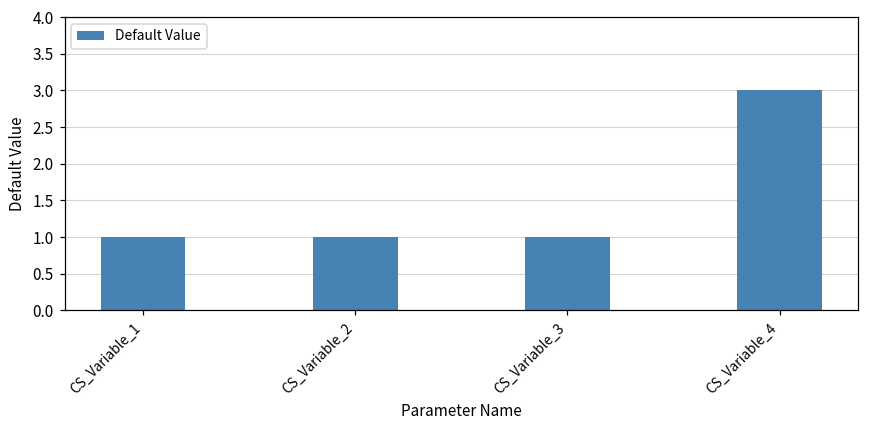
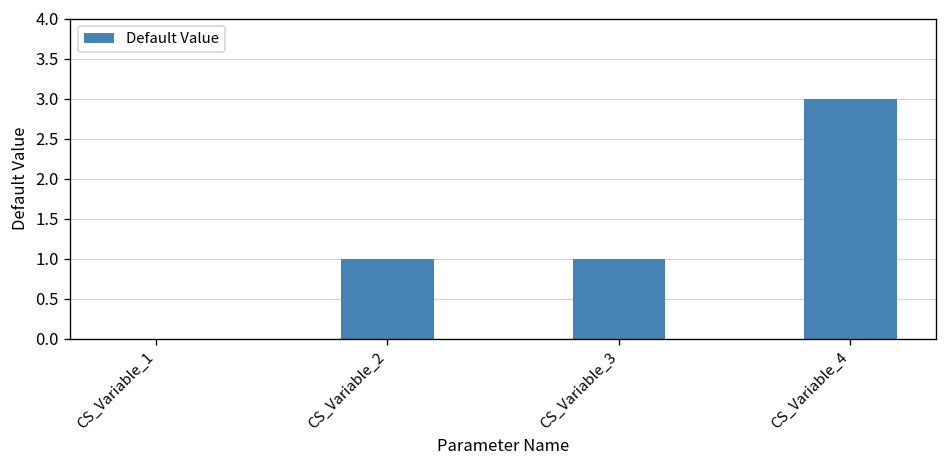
  {
-   "CS_Variable_1": 1,
+   "CS_Variable_1": 0,
    "CS_Variable_2": 1,
    "CS_Variable_3": 1,
    "CS_Variable_4": 3
  }
